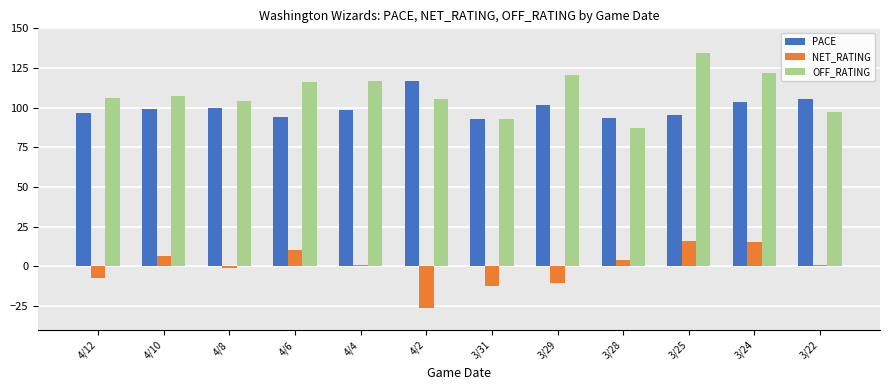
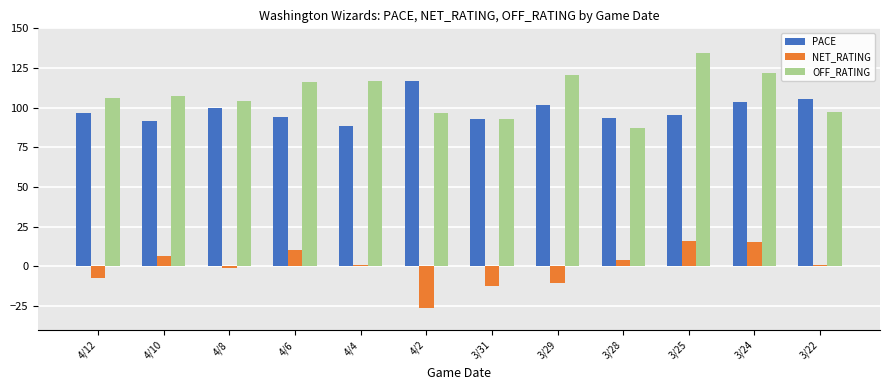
  {
    "PACE": {
      "4/12": 97,
-     "4/10": 99,
+     "4/10": 92,
      "4/8": 100,
      "4/6": 94,
-     "4/4": 98,
+     "4/4": 88,
      "4/2": 117,
      "3/31": 93,
      "3/29": 102,
      "3/28": 93,
      "3/25": 96,
      "3/24": 104,
      "3/22": 105
    },
    "NET_RATING": {
      "4/12": -7,
      "4/10": 6,
      "4/6": 10,
      "4/2": -26,
      "3/31": -12,
      "3/29": -11,
      "3/28": 4,
      "3/25": 16,
      "3/24": 16
    },
    "OFF_RATING": {
      "4/12": 106,
      "4/10": 107,
      "4/8": 104,
      "4/6": 116,
      "4/4": 117,
-     "4/2": 106,
+     "4/2": 97,
      "3/31": 93,
      "3/29": 121,
      "3/28": 88,
      "3/25": 135,
      "3/24": 122,
      "3/22": 97
    }
  }
